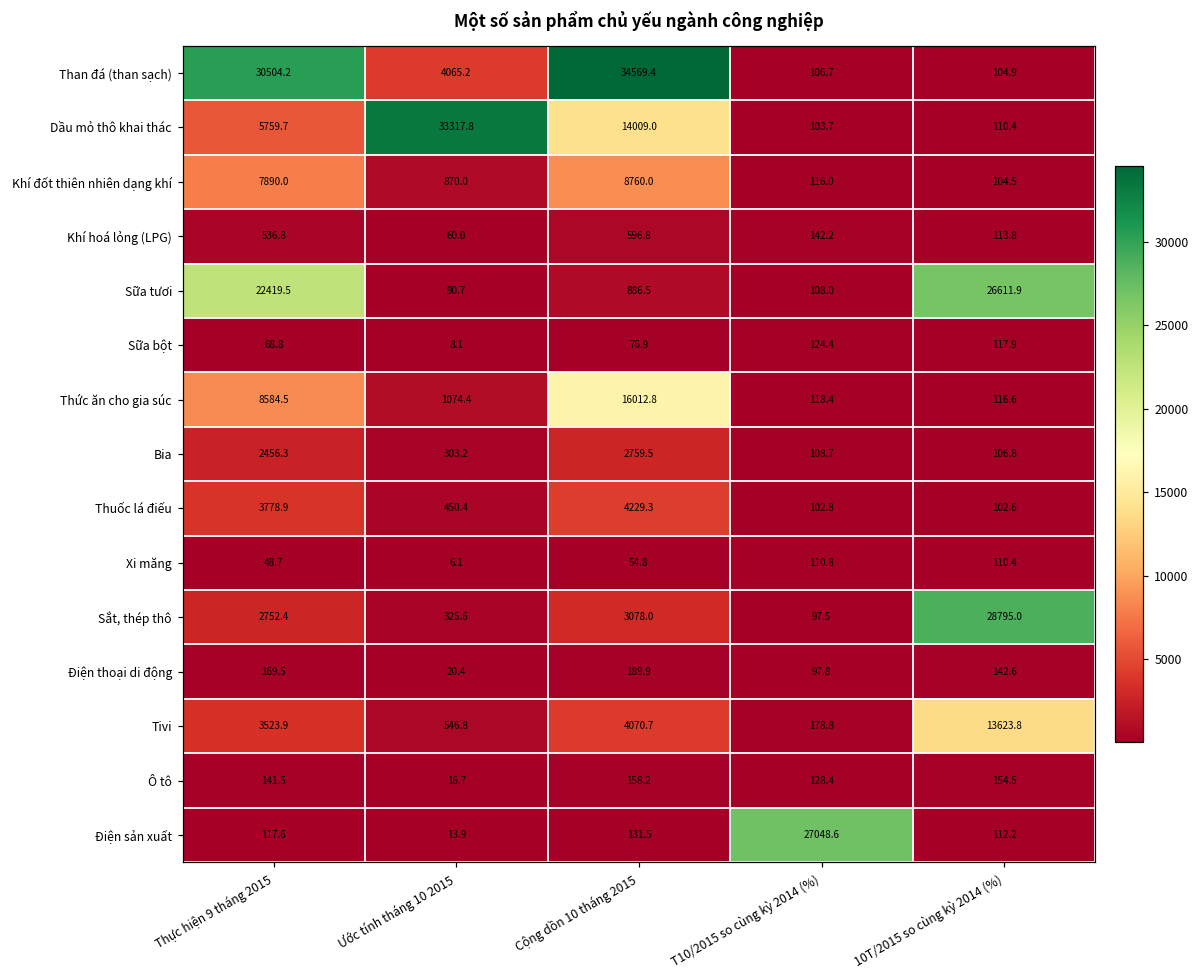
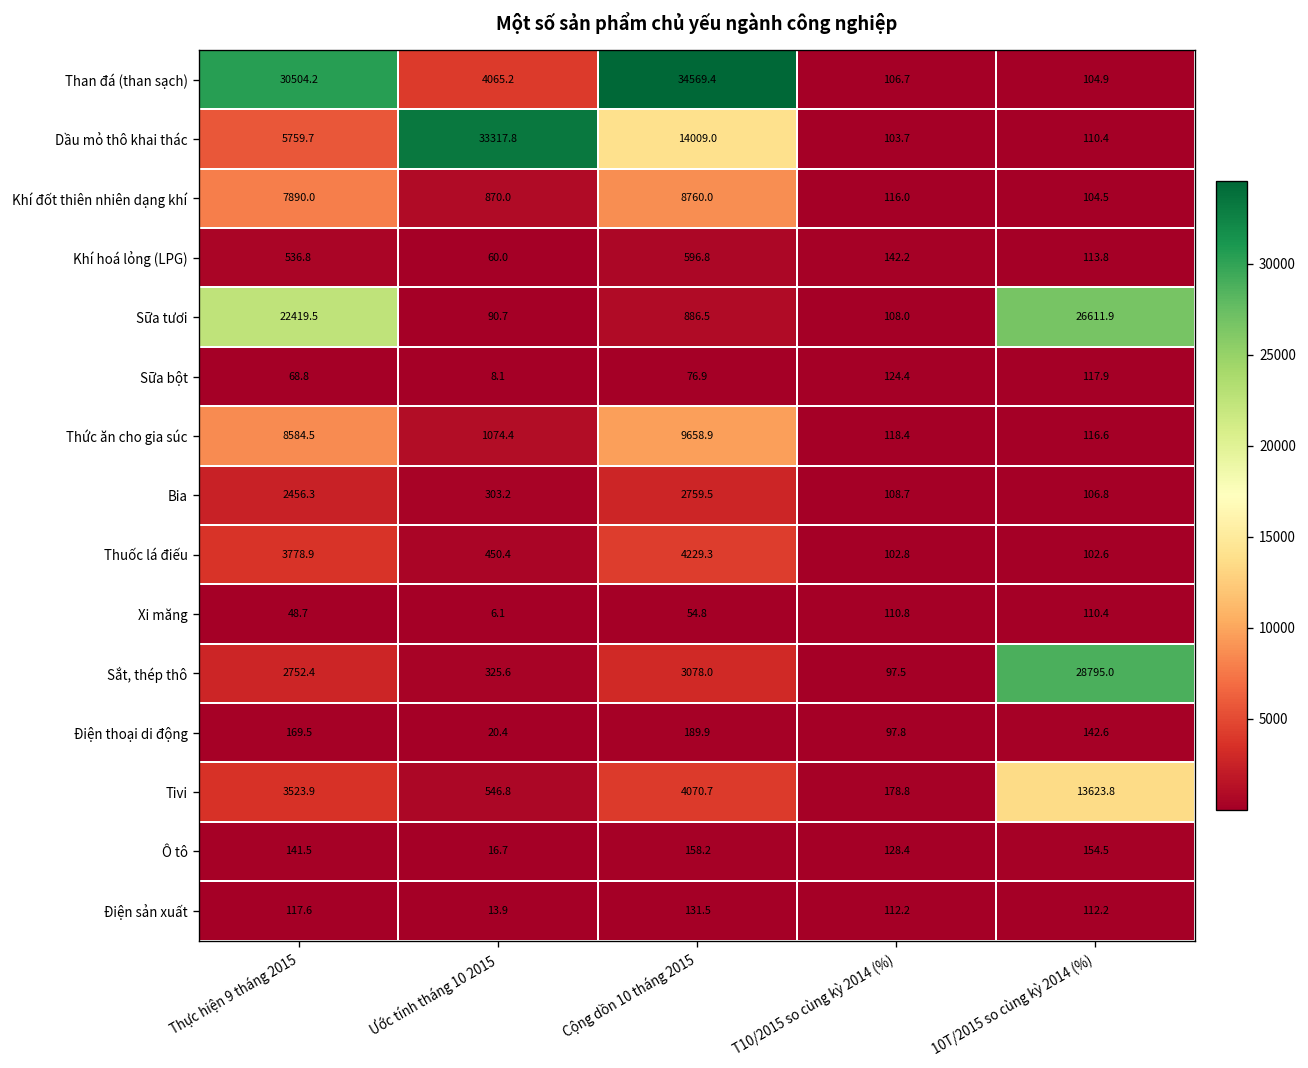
  {
    "Than đá (than sạch)": {
      "Thực hiện 9 tháng 2015": 30504.2,
      "Ước tính tháng 10 2015": 4065.2,
      "Cộng dồn 10 tháng 2015": 34569.4,
      "T10/2015 so cùng kỳ 2014 (%)": 106.7,
      "10T/2015 so cùng kỳ 2014 (%)": 104.9
    },
    "Dầu mỏ thô khai thác": {
      "Thực hiện 9 tháng 2015": 5759.7,
      "Ước tính tháng 10 2015": 33317.8,
      "Cộng dồn 10 tháng 2015": 14009.0,
      "T10/2015 so cùng kỳ 2014 (%)": 103.7,
      "10T/2015 so cùng kỳ 2014 (%)": 110.4
    },
    "Khí đốt thiên nhiên dạng khí": {
      "Thực hiện 9 tháng 2015": 7890.0,
      "Ước tính tháng 10 2015": 870.0,
      "Cộng dồn 10 tháng 2015": 8760.0,
      "T10/2015 so cùng kỳ 2014 (%)": 116.0,
      "10T/2015 so cùng kỳ 2014 (%)": 104.5
    },
    "Khí hoá lỏng (LPG)": {
      "Thực hiện 9 tháng 2015": 536.8,
      "Ước tính tháng 10 2015": 60.0,
      "Cộng dồn 10 tháng 2015": 596.8,
      "T10/2015 so cùng kỳ 2014 (%)": 142.2,
      "10T/2015 so cùng kỳ 2014 (%)": 113.8
    },
    "Sữa tươi": {
      "Thực hiện 9 tháng 2015": 22419.5,
      "Ước tính tháng 10 2015": 90.7,
      "Cộng dồn 10 tháng 2015": 886.5,
      "T10/2015 so cùng kỳ 2014 (%)": 108.0,
      "10T/2015 so cùng kỳ 2014 (%)": 26611.9
    },
    "Sữa bột": {
      "Thực hiện 9 tháng 2015": 68.8,
      "Ước tính tháng 10 2015": 8.1,
      "Cộng dồn 10 tháng 2015": 76.9,
      "T10/2015 so cùng kỳ 2014 (%)": 124.4,
      "10T/2015 so cùng kỳ 2014 (%)": 117.9
    },
    "Thức ăn cho gia súc": {
      "Thực hiện 9 tháng 2015": 8584.5,
      "Ước tính tháng 10 2015": 1074.4,
-     "Cộng dồn 10 tháng 2015": 16012.8,
+     "Cộng dồn 10 tháng 2015": 9658.9,
      "T10/2015 so cùng kỳ 2014 (%)": 118.4,
      "10T/2015 so cùng kỳ 2014 (%)": 116.6
    },
    "Bia": {
      "Thực hiện 9 tháng 2015": 2456.3,
      "Ước tính tháng 10 2015": 303.2,
      "Cộng dồn 10 tháng 2015": 2759.5,
      "T10/2015 so cùng kỳ 2014 (%)": 108.7,
      "10T/2015 so cùng kỳ 2014 (%)": 106.8
    },
    "Thuốc lá điếu": {
      "Thực hiện 9 tháng 2015": 3778.9,
      "Ước tính tháng 10 2015": 450.4,
      "Cộng dồn 10 tháng 2015": 4229.3,
      "T10/2015 so cùng kỳ 2014 (%)": 102.8,
      "10T/2015 so cùng kỳ 2014 (%)": 102.6
    },
    "Xi măng": {
      "Thực hiện 9 tháng 2015": 48.7,
      "Ước tính tháng 10 2015": 6.1,
      "Cộng dồn 10 tháng 2015": 54.8,
      "T10/2015 so cùng kỳ 2014 (%)": 110.8,
      "10T/2015 so cùng kỳ 2014 (%)": 110.4
    },
    "Sắt, thép thô": {
      "Thực hiện 9 tháng 2015": 2752.4,
      "Ước tính tháng 10 2015": 325.6,
      "Cộng dồn 10 tháng 2015": 3078.0,
      "T10/2015 so cùng kỳ 2014 (%)": 97.5,
      "10T/2015 so cùng kỳ 2014 (%)": 28795.0
    },
    "Điện thoại di động": {
      "Thực hiện 9 tháng 2015": 169.5,
      "Ước tính tháng 10 2015": 20.4,
      "Cộng dồn 10 tháng 2015": 189.9,
      "T10/2015 so cùng kỳ 2014 (%)": 97.8,
      "10T/2015 so cùng kỳ 2014 (%)": 142.6
    },
    "Tivi": {
      "Thực hiện 9 tháng 2015": 3523.9,
      "Ước tính tháng 10 2015": 546.8,
      "Cộng dồn 10 tháng 2015": 4070.7,
      "T10/2015 so cùng kỳ 2014 (%)": 178.8,
      "10T/2015 so cùng kỳ 2014 (%)": 13623.8
    },
    "Ô tô": {
      "Thực hiện 9 tháng 2015": 141.5,
      "Ước tính tháng 10 2015": 16.7,
      "Cộng dồn 10 tháng 2015": 158.2,
      "T10/2015 so cùng kỳ 2014 (%)": 128.4,
      "10T/2015 so cùng kỳ 2014 (%)": 154.5
    },
    "Điện sản xuất": {
      "Thực hiện 9 tháng 2015": 117.6,
      "Ước tính tháng 10 2015": 13.9,
      "Cộng dồn 10 tháng 2015": 131.5,
-     "T10/2015 so cùng kỳ 2014 (%)": 27048.6,
+     "T10/2015 so cùng kỳ 2014 (%)": 112.2,
      "10T/2015 so cùng kỳ 2014 (%)": 112.2
    }
  }
